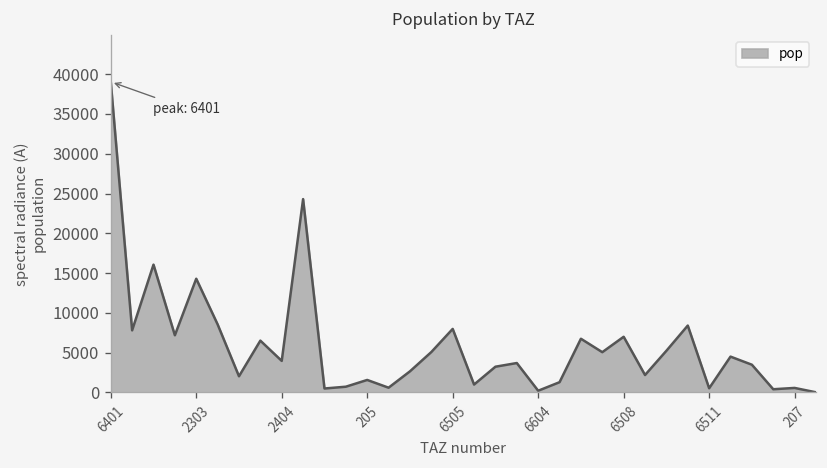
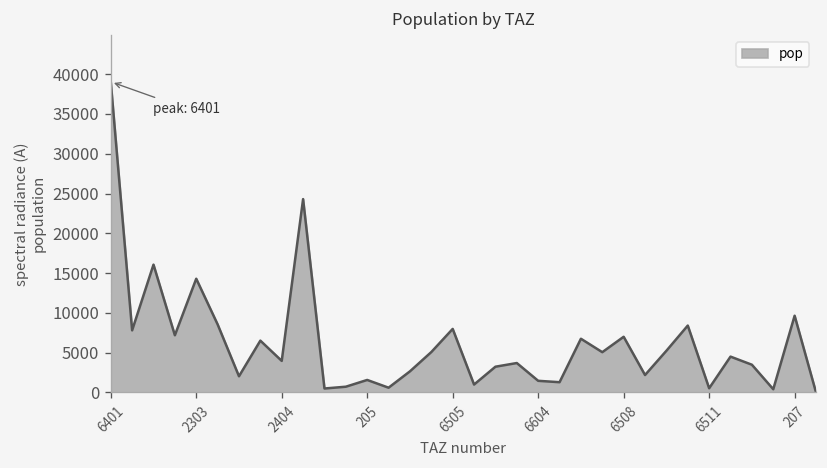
  {
    "2303": 14000,
    "2404": 4000,
    "205": 2000,
    "6505": 8000,
-   "6604": 0,
+   "6604": 1000,
    "6508": 7000,
    "6511": 1000,
-   "207": 1000
+   "207": 10000
  }
